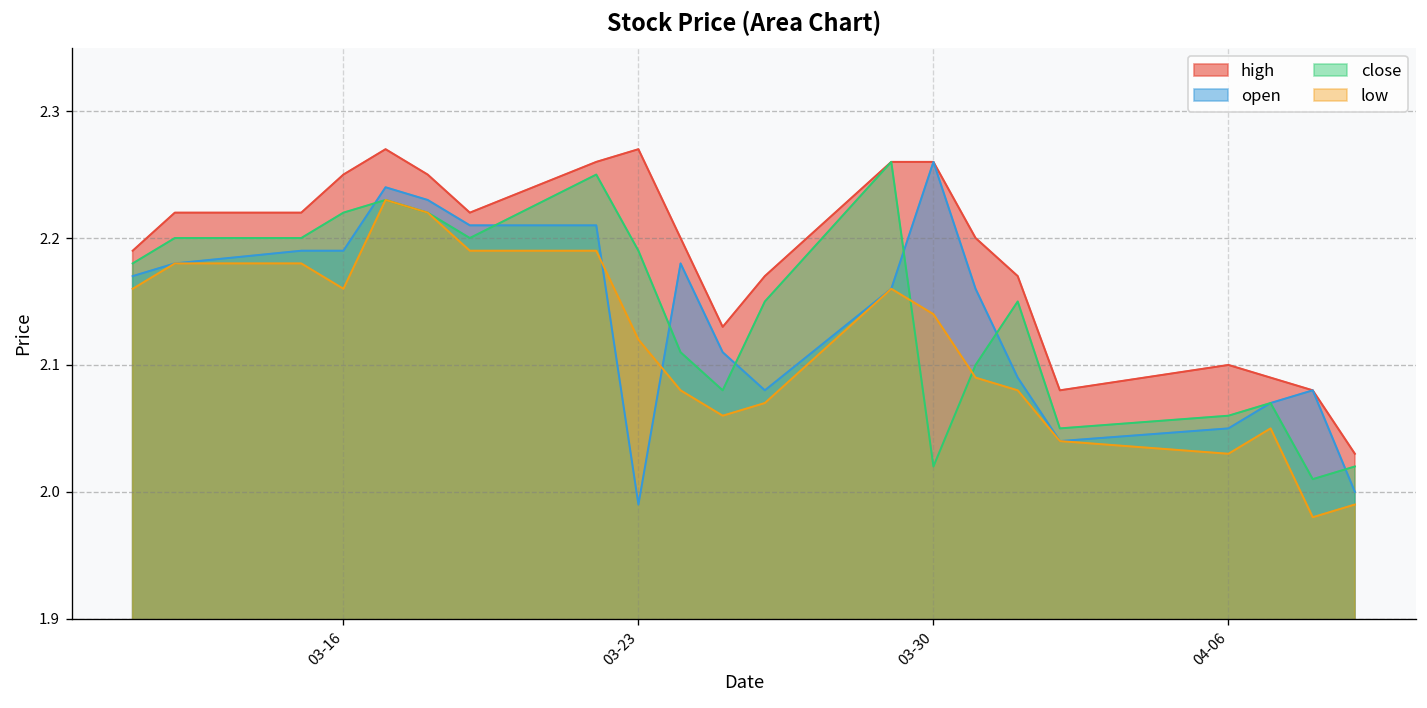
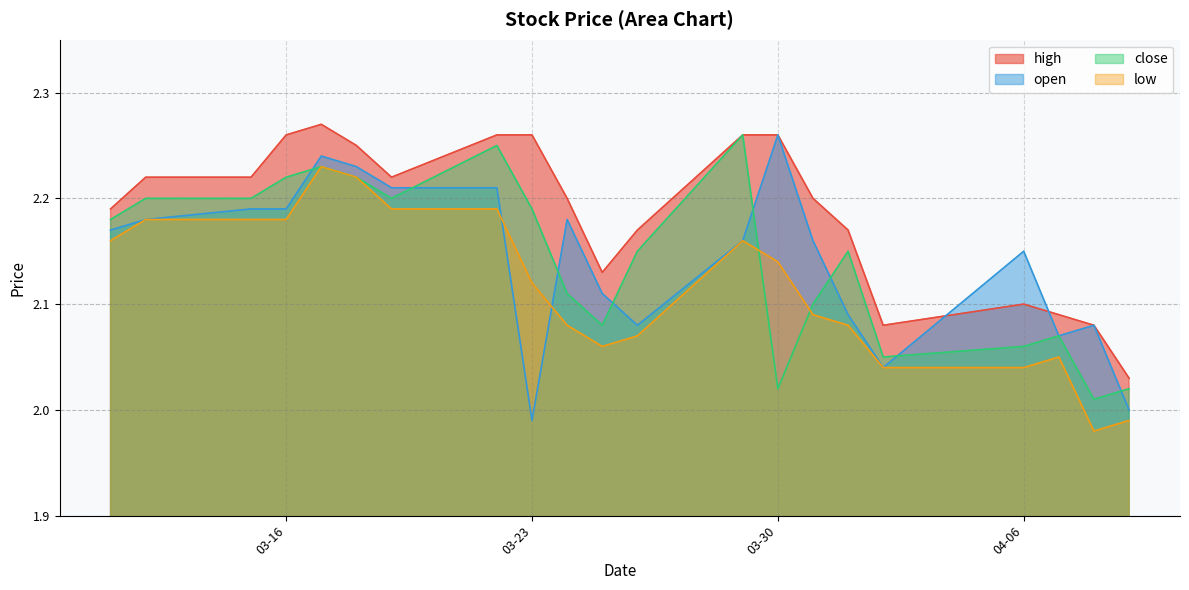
  {
    "high": {
-     "03-16": 2.25,
-     "03-23": 2.27,
+     "03-16": 2.26,
+     "03-23": 2.26,
      "04-06": 2.10
    },
    "open": {
      "03-16": 2.19,
      "03-23": 1.99,
-     "04-06": 2.05
+     "04-06": 2.15
    },
    "close": {
      "03-16": 2.22,
      "03-23": 2.19,
      "03-30": 2.02,
      "04-06": 2.06
    },
    "low": {
-     "03-16": 2.16,
+     "03-16": 2.18,
      "03-23": 2.12,
      "03-30": 2.14,
-     "04-06": 2.03
+     "04-06": 2.04
    }
  }
